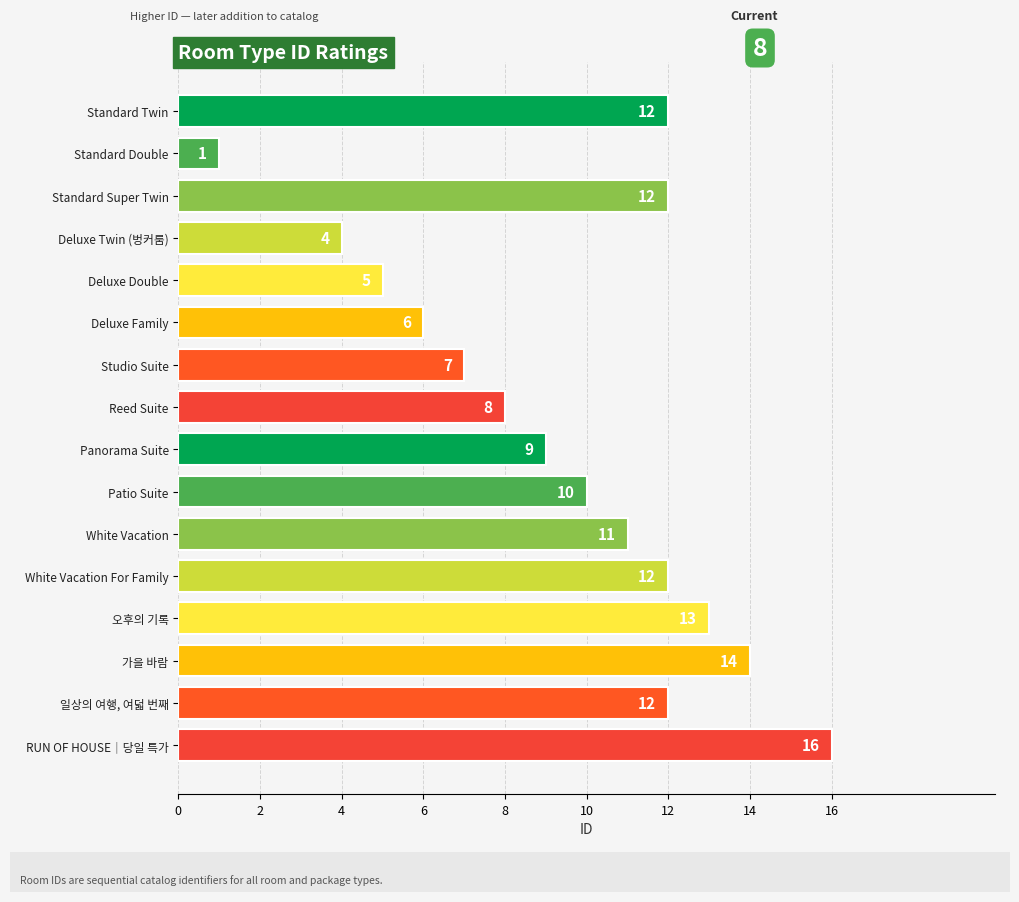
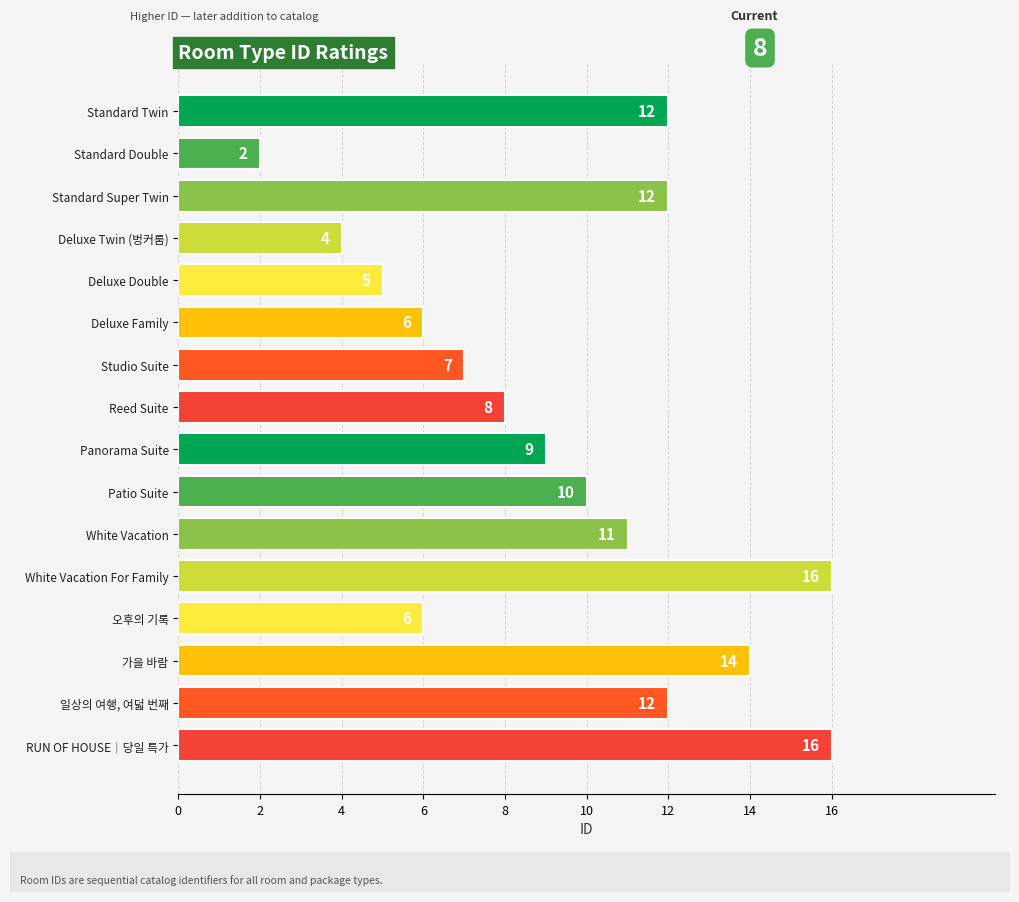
  {
    "Standard Twin": 12,
-   "Standard Double": 1,
+   "Standard Double": 2,
    "Standard Super Twin": 12,
    "Deluxe Twin (벙커룸)": 4,
    "Deluxe Double": 5,
    "Deluxe Family": 6,
    "Studio Suite": 7,
    "Reed Suite": 8,
    "Panorama Suite": 9,
    "Patio Suite": 10,
    "White Vacation": 11,
-   "White Vacation For Family": 12,
-   "오후의 기록": 13,
+   "White Vacation For Family": 16,
+   "오후의 기록": 6,
    "가을 바람": 14,
    "일상의 여행, 여덟 번째": 12,
    "RUN OF HOUSE│당일 특가": 16
  }
